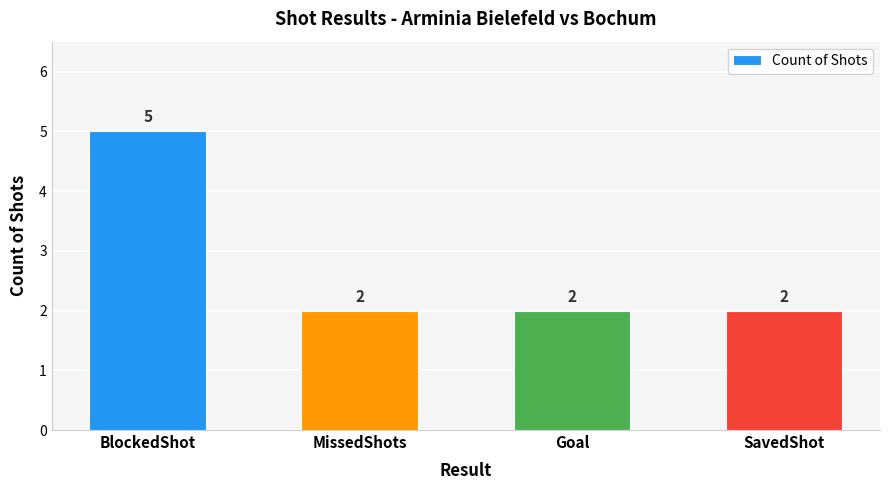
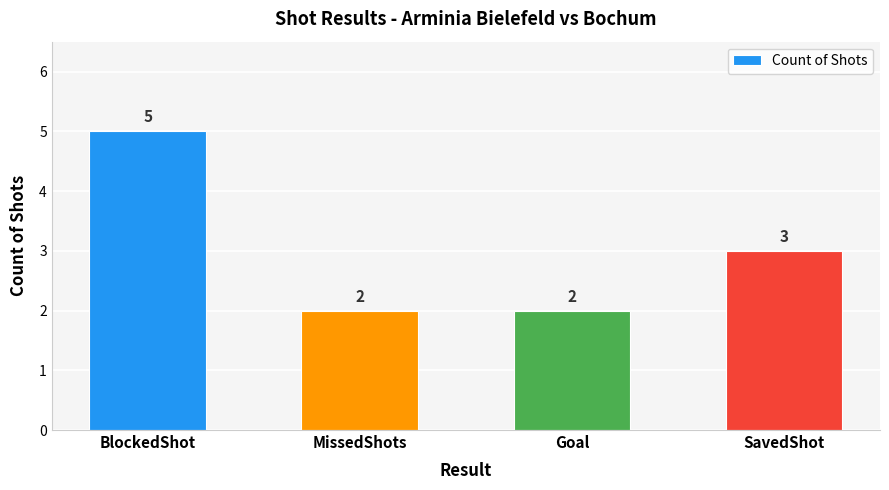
  {
    "BlockedShot": 5,
    "MissedShots": 2,
    "Goal": 2,
-   "SavedShot": 2
+   "SavedShot": 3
  }
